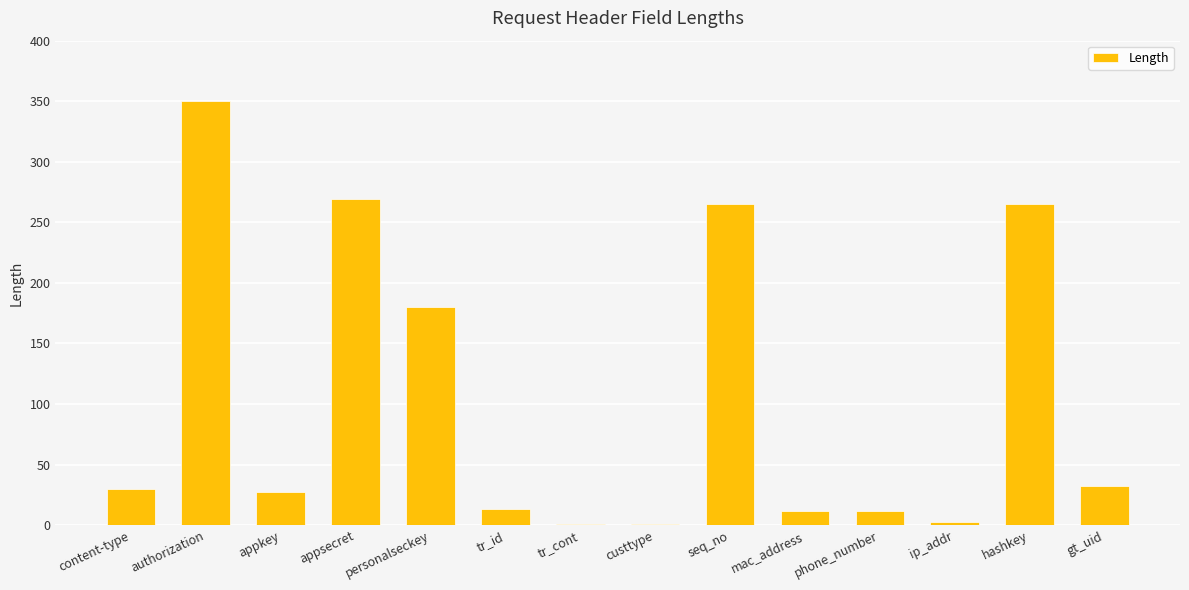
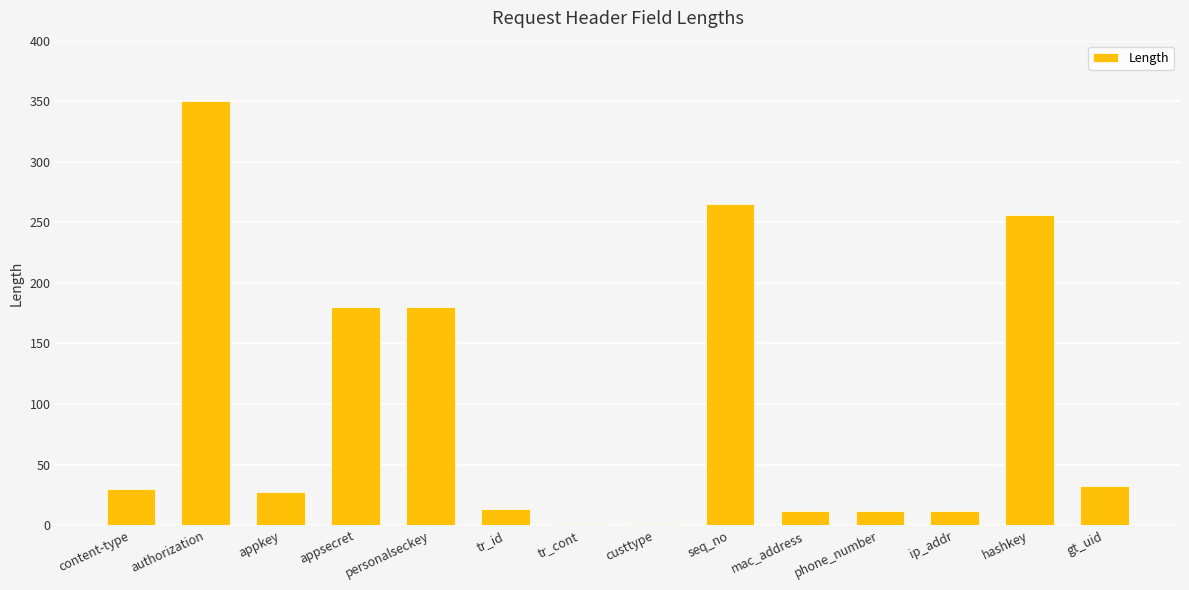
  {
    "content-type": 30,
    "authorization": 350,
    "appkey": 27,
-   "appsecret": 269,
+   "appsecret": 180,
    "personalseckey": 180,
    "tr_id": 13,
    "seq_no": 265,
    "mac_address": 12,
    "phone_number": 12,
-   "ip_addr": 3,
-   "hashkey": 265,
+   "ip_addr": 12,
+   "hashkey": 256,
    "gt_uid": 32
  }
